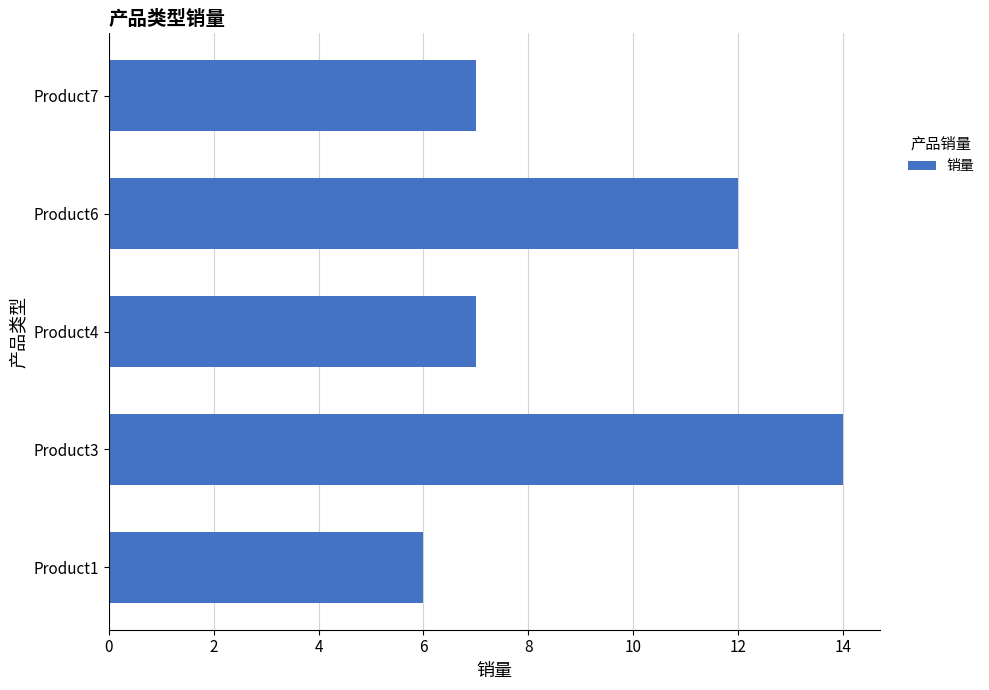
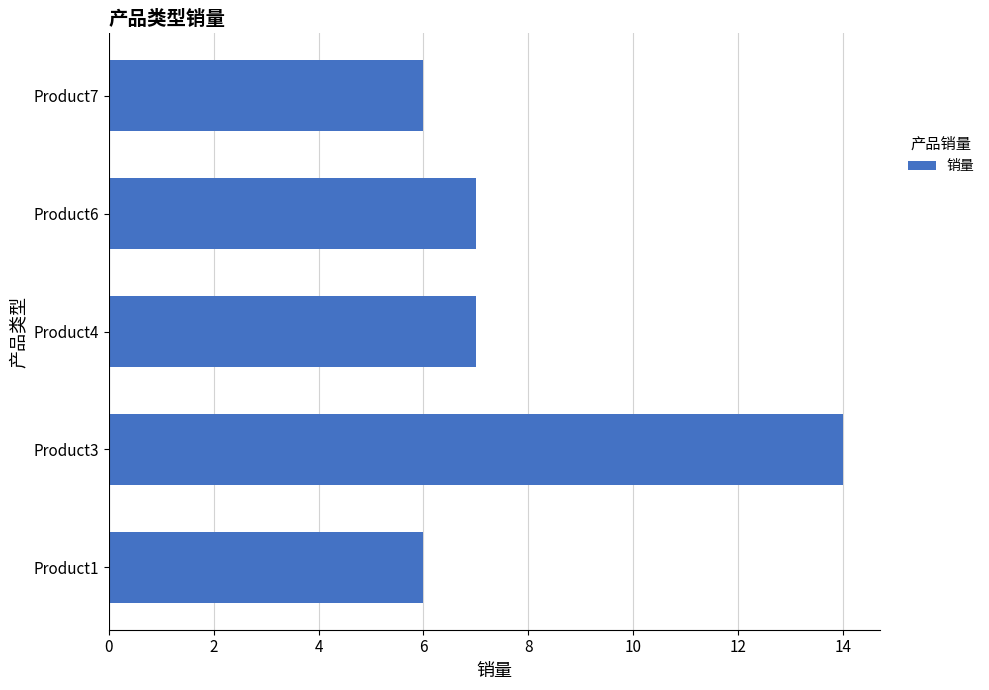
  {
-   "Product7": 7,
-   "Product6": 12,
+   "Product7": 6,
+   "Product6": 7,
    "Product4": 7,
    "Product3": 14,
    "Product1": 6
  }
